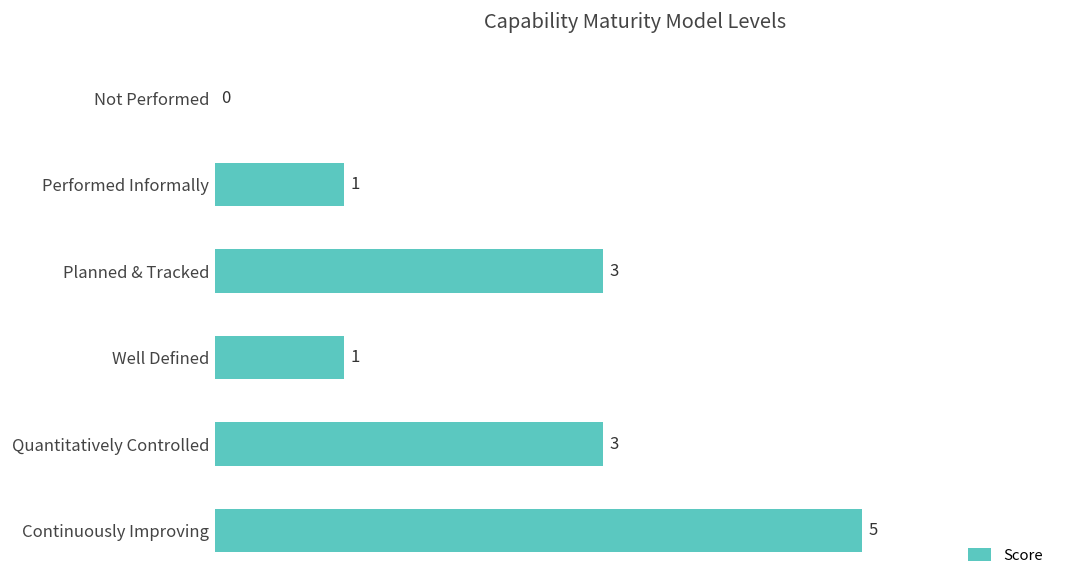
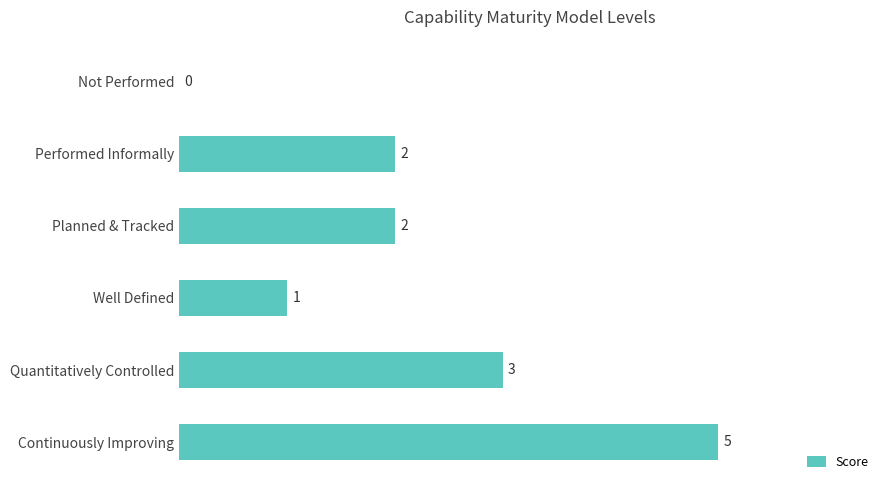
  {
    "Not Performed": 0,
-   "Performed Informally": 1,
-   "Planned & Tracked": 3,
+   "Performed Informally": 2,
+   "Planned & Tracked": 2,
    "Well Defined": 1,
    "Quantitatively Controlled": 3,
    "Continuously Improving": 5
  }
